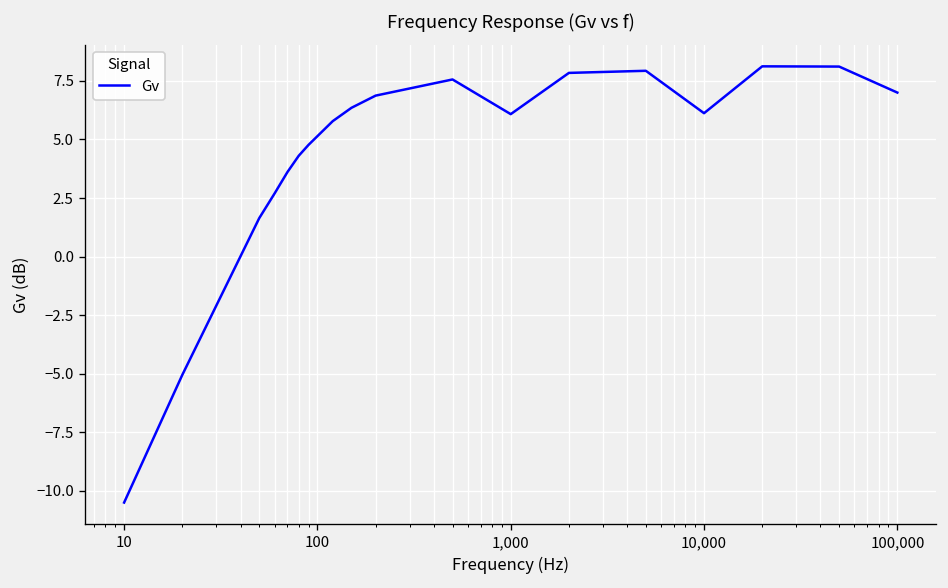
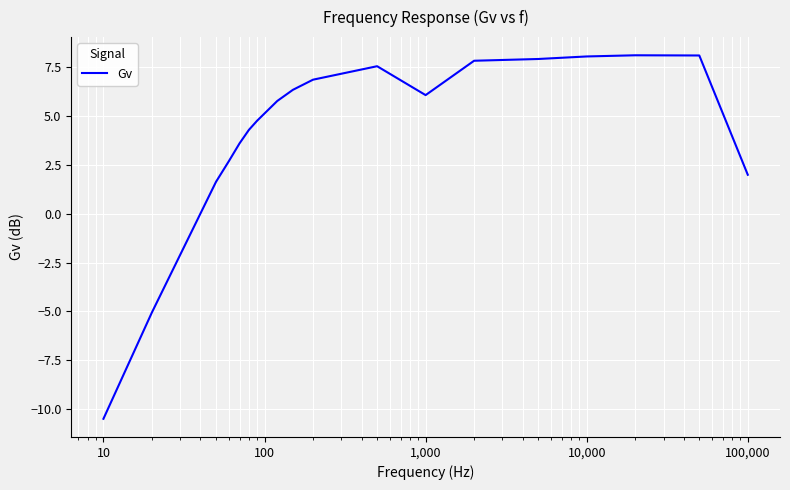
  {
    "10": -10.5,
    "100": 5.1,
    "1,000": 6.1,
-   "10,000": 6.1,
-   "100,000": 7
+   "10,000": 8.1,
+   "100,000": 2
  }
